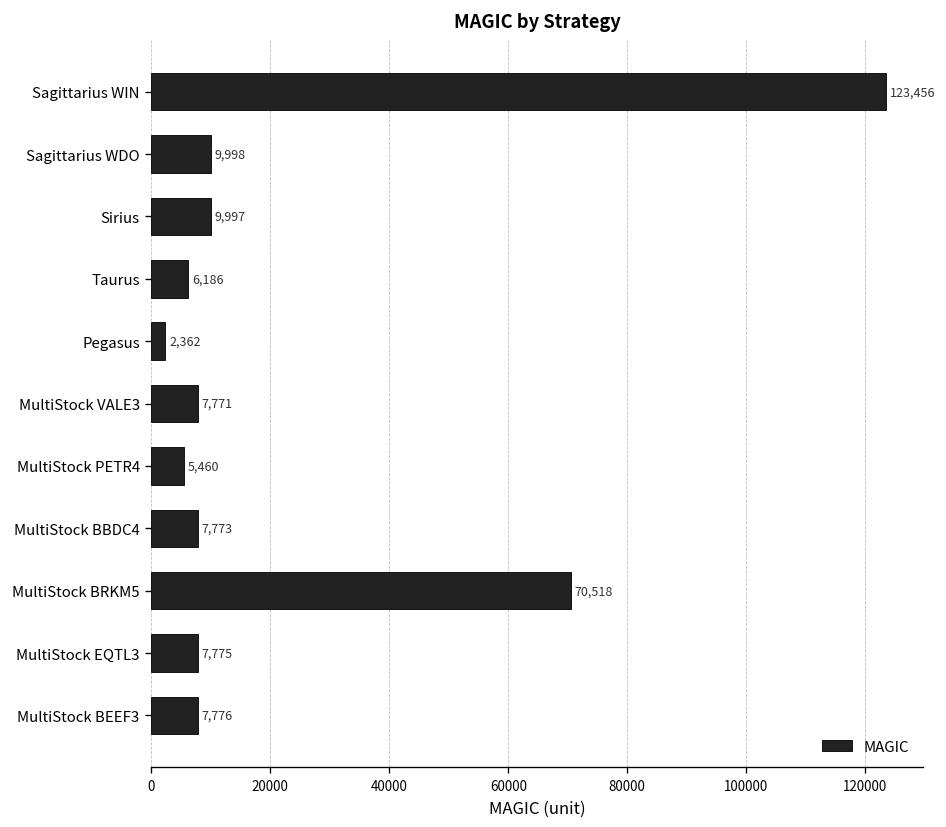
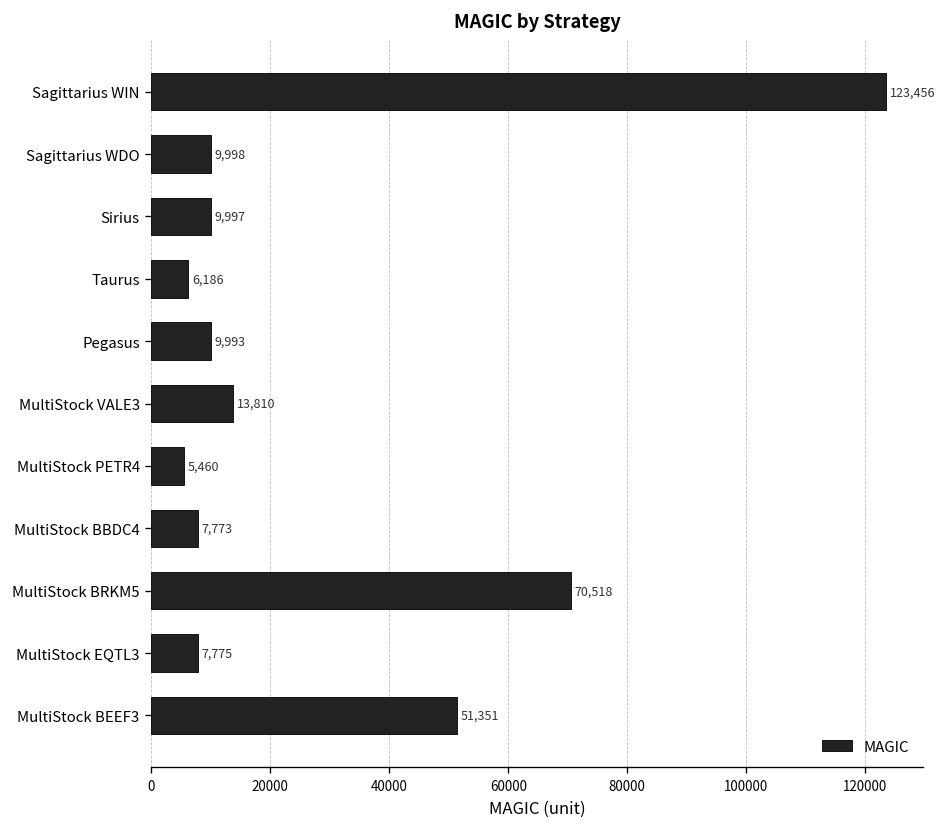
  {
    "Sagittarius WIN": "123,456",
    "Sagittarius WDO": "9,998",
    "Sirius": "9,997",
    "Taurus": "6,186",
-   "Pegasus": "2,362",
-   "MultiStock VALE3": "7,771",
+   "Pegasus": "9,993",
+   "MultiStock VALE3": "13,810",
    "MultiStock PETR4": "5,460",
    "MultiStock BBDC4": "7,773",
    "MultiStock BRKM5": "70,518",
    "MultiStock EQTL3": "7,775",
-   "MultiStock BEEF3": "7,776"
+   "MultiStock BEEF3": "51,351"
  }
